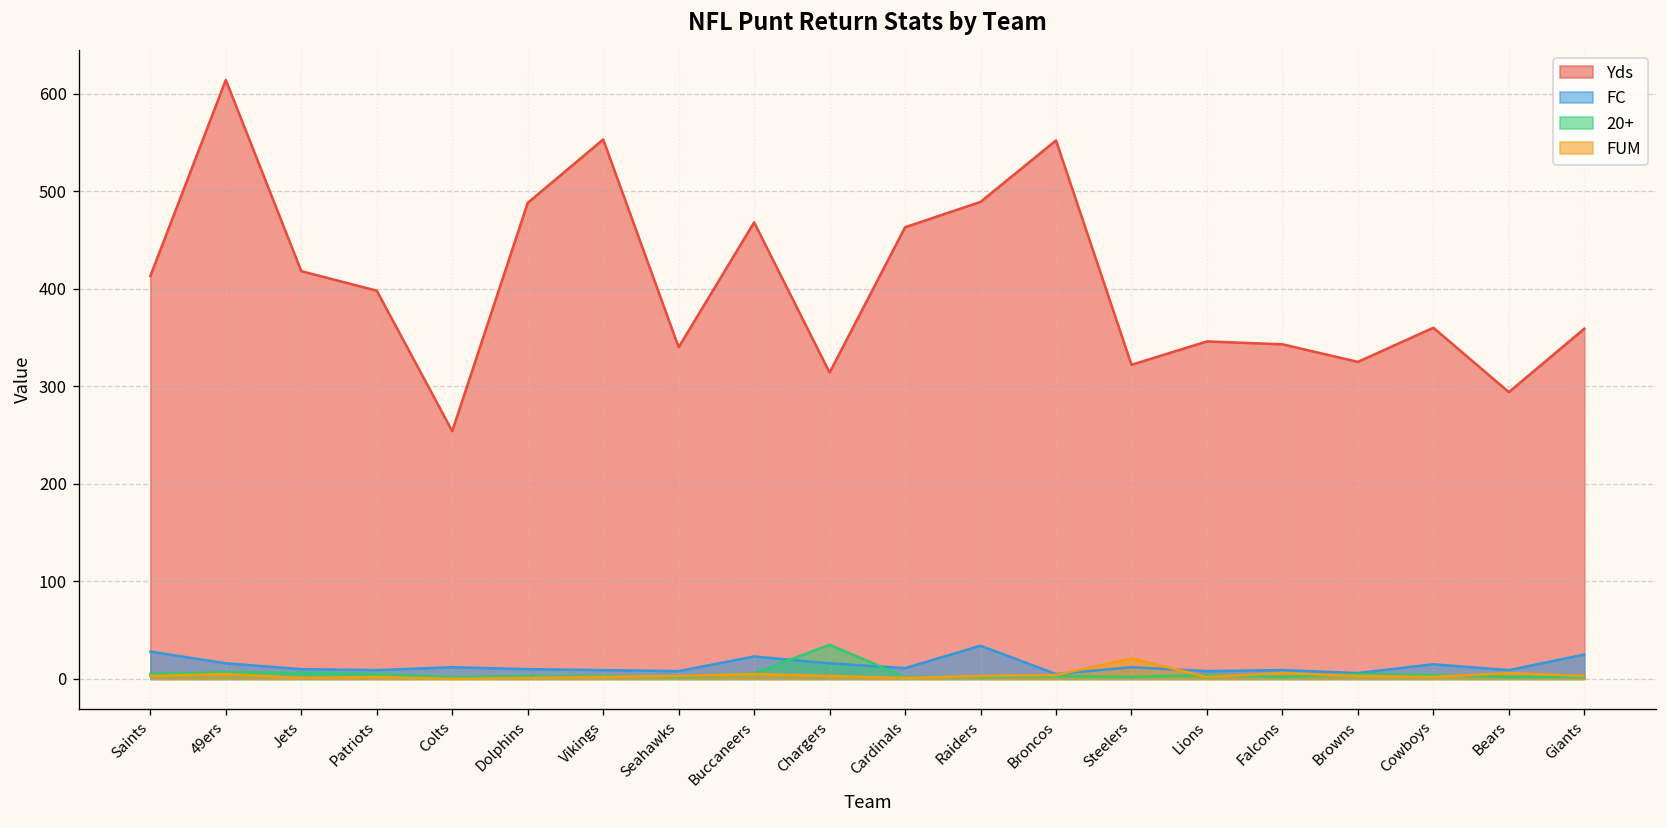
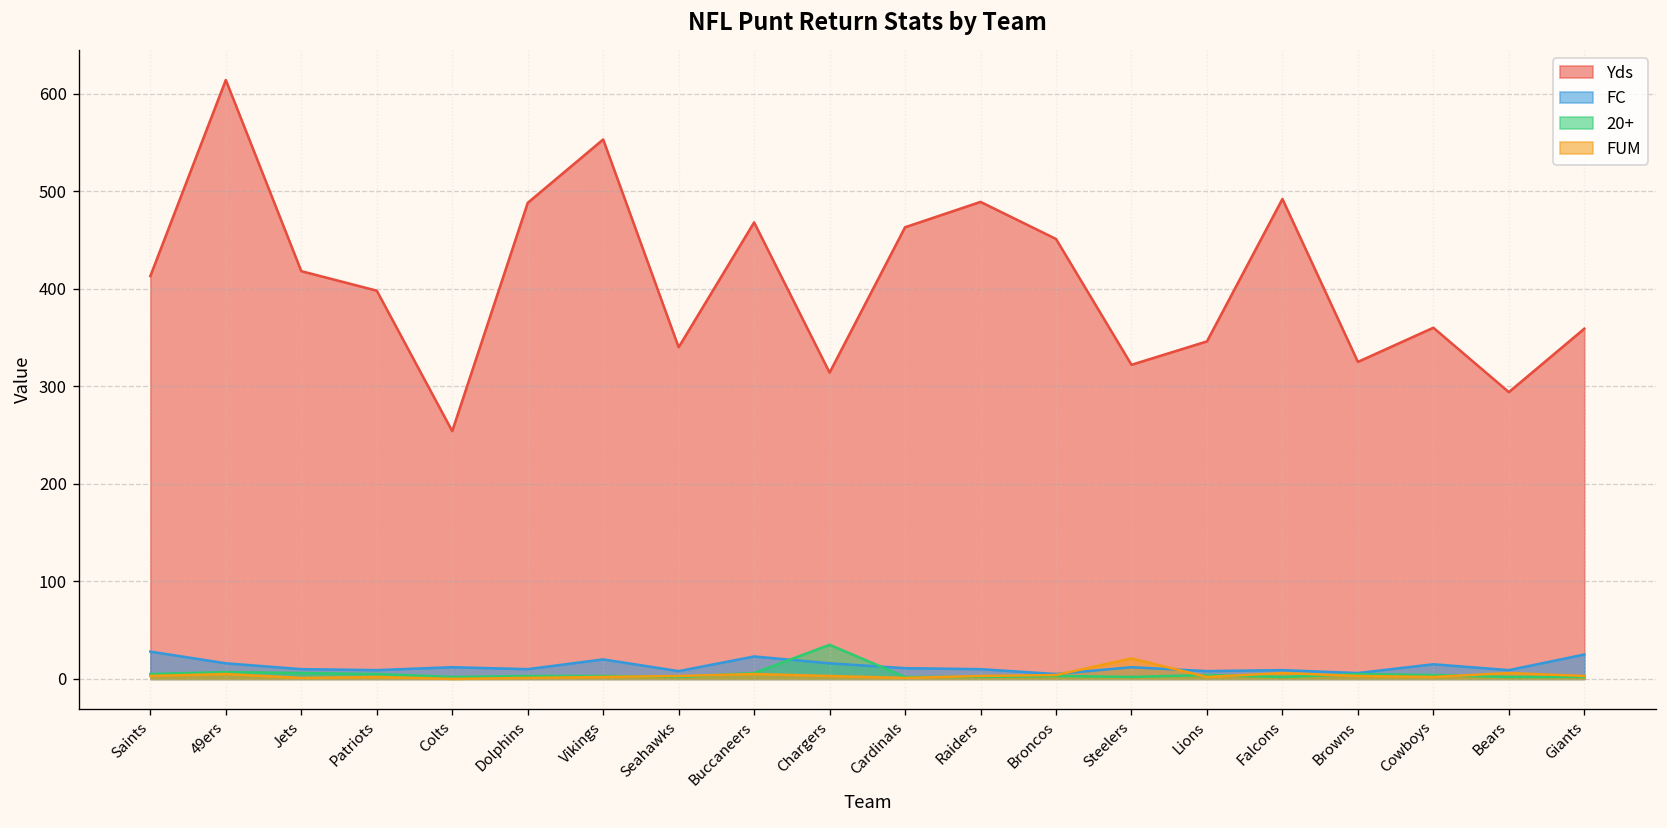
  {
    "Yds": {
      "Saints": 410,
      "49ers": 610,
      "Jets": 420,
      "Patriots": 400,
      "Colts": 250,
      "Dolphins": 490,
      "Vikings": 550,
      "Seahawks": 340,
      "Buccaneers": 470,
      "Chargers": 310,
      "Cardinals": 460,
      "Raiders": 490,
-     "Broncos": 550,
+     "Broncos": 450,
      "Steelers": 320,
      "Lions": 350,
-     "Falcons": 340,
+     "Falcons": 490,
      "Browns": 330,
      "Cowboys": 360,
      "Bears": 290,
      "Giants": 360
    },
    "FC": {
      "Saints": 30,
      "49ers": 20,
      "Jets": 10,
      "Patriots": 10,
      "Colts": 10,
      "Dolphins": 10,
-     "Vikings": 10,
+     "Vikings": 20,
      "Seahawks": 10,
      "Buccaneers": 20,
      "Chargers": 20,
      "Cardinals": 10,
-     "Raiders": 30,
+     "Raiders": 10,
      "Steelers": 10,
      "Lions": 10,
      "Cowboys": 20,
      "Giants": 30
    },
    "20+": {
      "Jets": 10,
      "Chargers": 40,
      "Steelers": 0,
      "Falcons": 0,
      "Bears": 0
    },
    "FUM": {
      "Jets": 0,
      "Chargers": 0,
      "Steelers": 20
    }
  }
